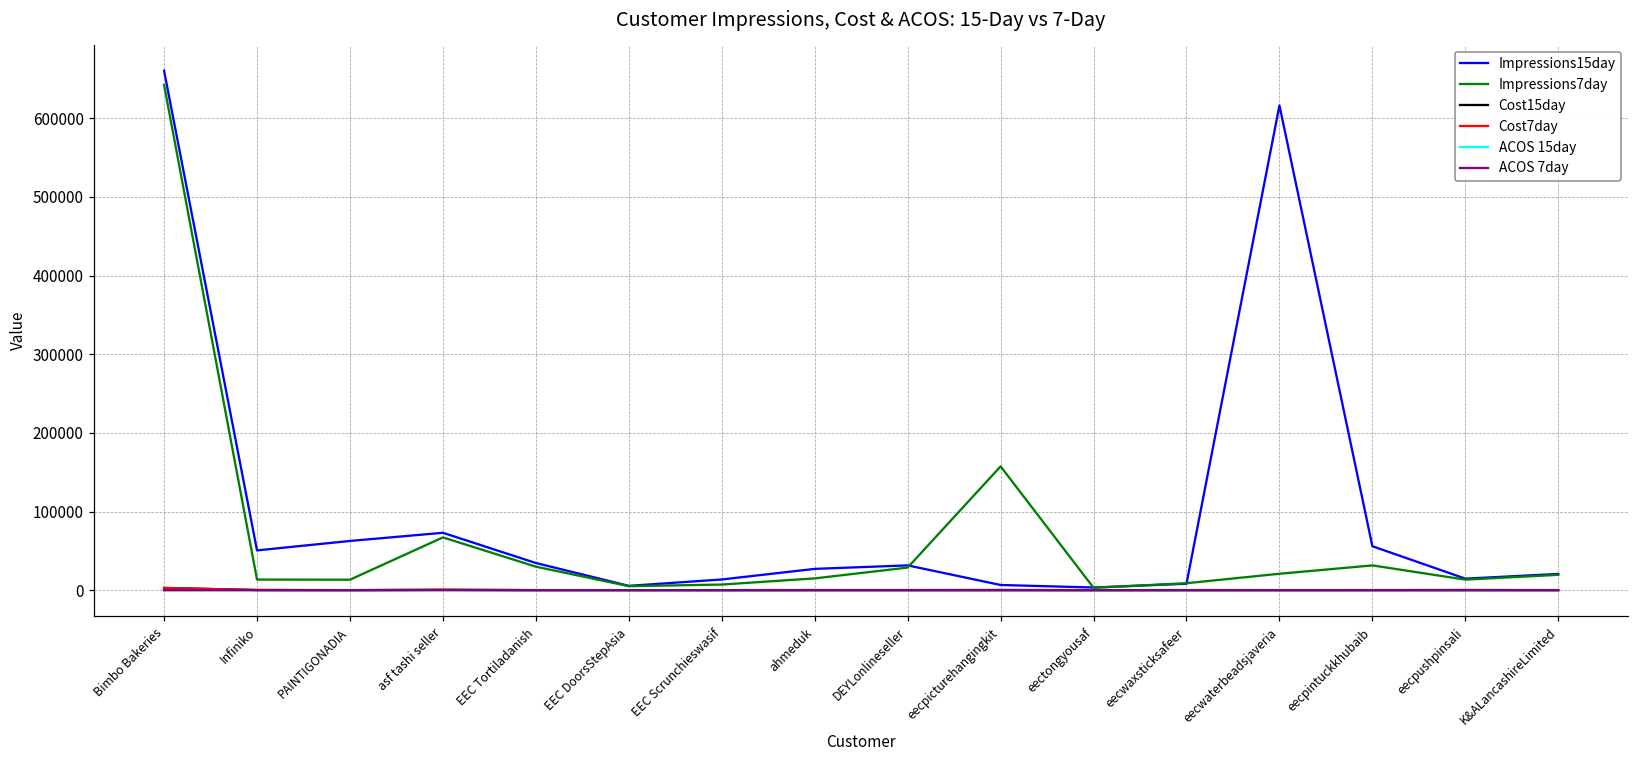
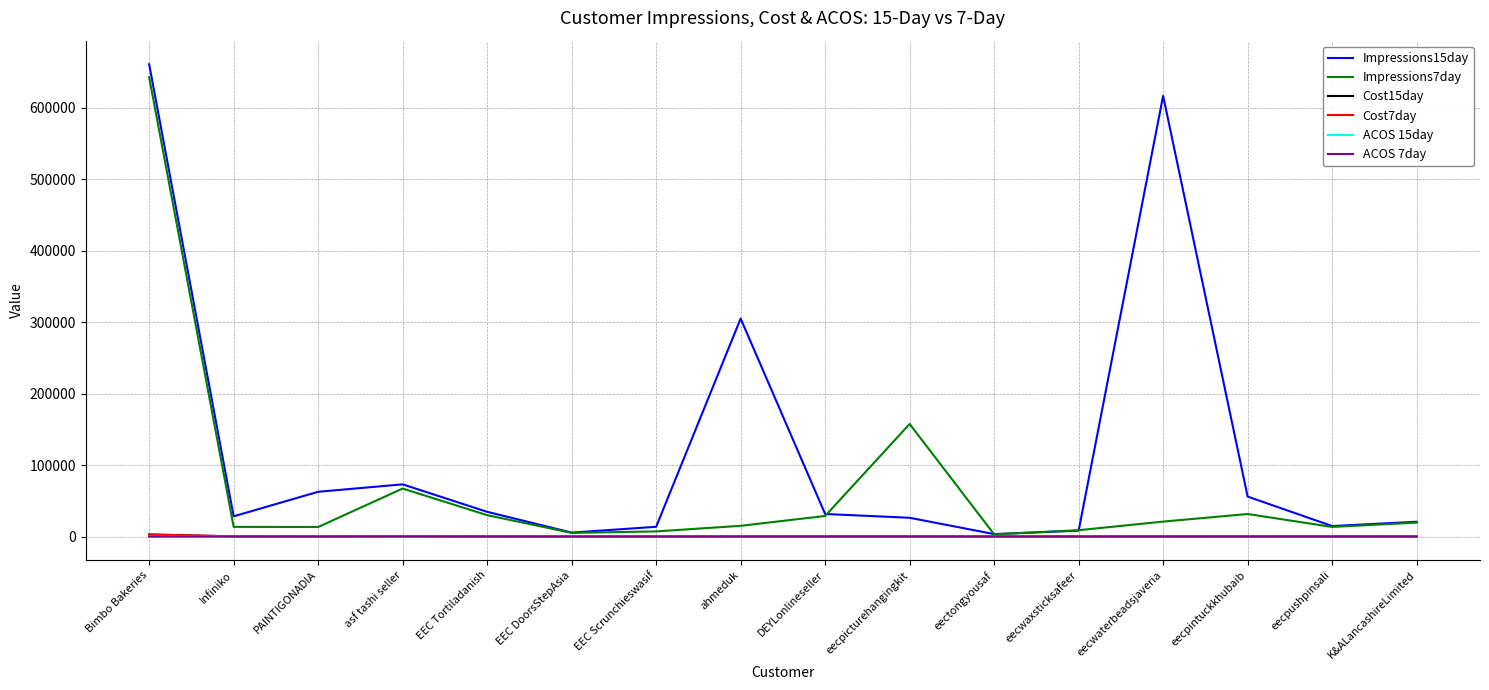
  {
    "Impressions15day": {
      "Bimbo Bakeries": 660000,
-     "Infiniko": 50000,
+     "Infiniko": 30000,
      "PAINTIGONADIA": 60000,
      "asf tashi seller": 70000,
      "EEC Tortiladanish": 30000,
      "EEC Scrunchieswasif": 10000,
-     "ahmeduk": 30000,
-     "eecpicturehangingkit": 10000,
+     "ahmeduk": 300000,
+     "eecpicturehangingkit": 30000,
      "eecwaterbeadsjaveria": 620000,
      "eecpintuckkhubaib": 60000
    },
    "Impressions7day": {
      "Bimbo Bakeries": 640000,
      "Infiniko": 10000,
      "PAINTIGONADIA": 10000,
      "asf tashi seller": 70000,
      "EEC Tortiladanish": 30000,
      "EEC Scrunchieswasif": 10000,
      "ahmeduk": 10000,
      "eecpicturehangingkit": 160000,
      "eecwaterbeadsjaveria": 20000,
      "eecpintuckkhubaib": 30000
    }
  }
